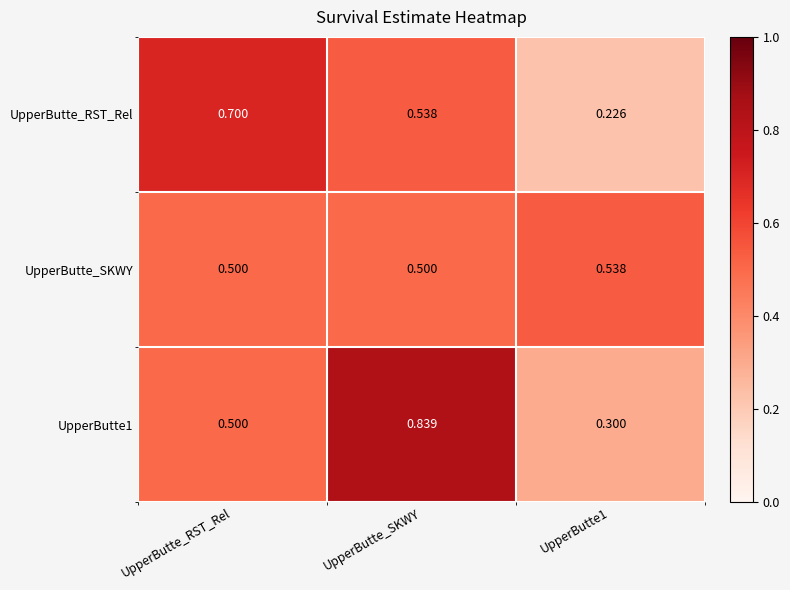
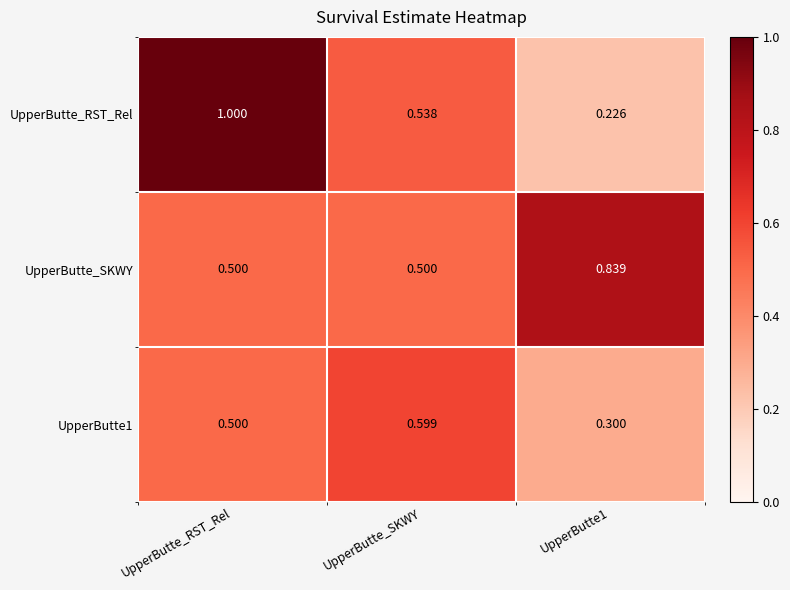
  {
    "UpperButte_RST_Rel": {
-     "UpperButte_RST_Rel": 0.700,
+     "UpperButte_RST_Rel": 1.000,
      "UpperButte_SKWY": 0.538,
      "UpperButte1": 0.226
    },
    "UpperButte_SKWY": {
      "UpperButte_RST_Rel": 0.500,
      "UpperButte_SKWY": 0.500,
-     "UpperButte1": 0.538
+     "UpperButte1": 0.839
    },
    "UpperButte1": {
      "UpperButte_RST_Rel": 0.500,
-     "UpperButte_SKWY": 0.839,
+     "UpperButte_SKWY": 0.599,
      "UpperButte1": 0.300
    }
  }
